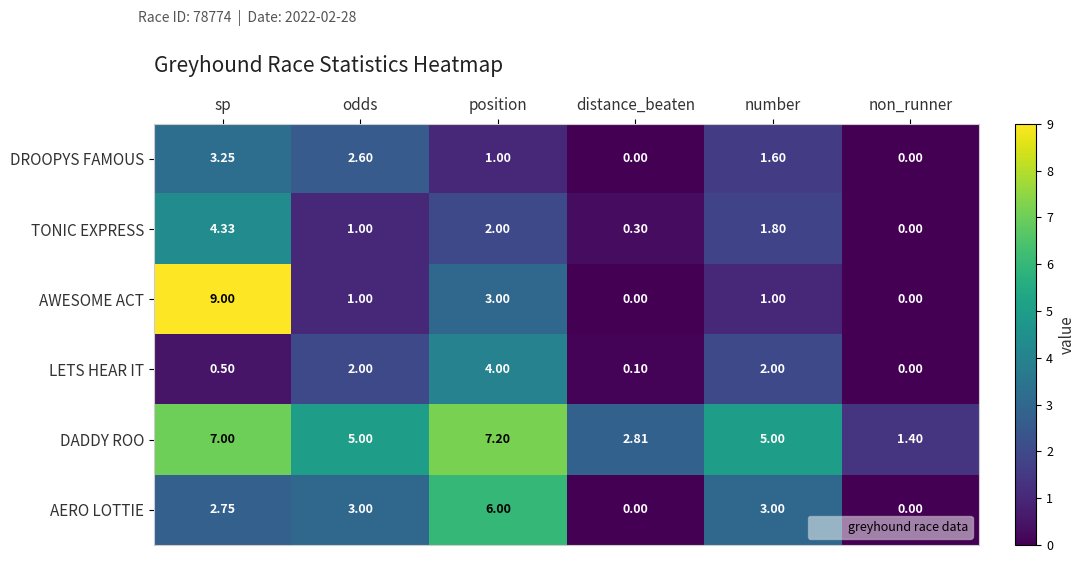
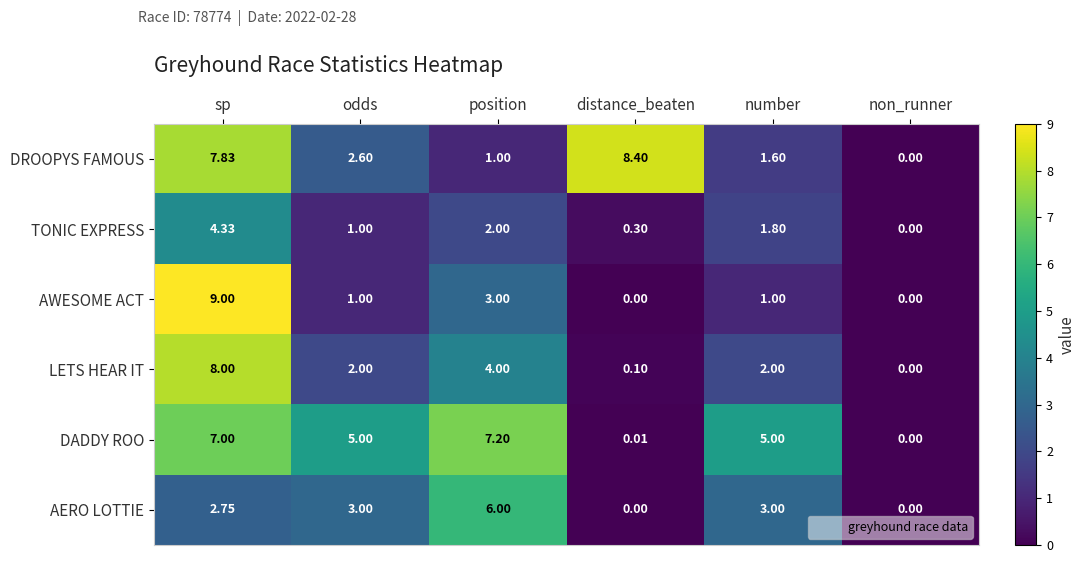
  {
    "DROOPYS FAMOUS": {
-     "sp": 3.25,
+     "sp": 7.83,
      "odds": 2.60,
      "position": 1.00,
-     "distance_beaten": 0.00,
+     "distance_beaten": 8.40,
      "number": 1.60,
      "non_runner": 0.00
    },
    "TONIC EXPRESS": {
      "sp": 4.33,
      "odds": 1.00,
      "position": 2.00,
      "distance_beaten": 0.30,
      "number": 1.80,
      "non_runner": 0.00
    },
    "AWESOME ACT": {
      "sp": 9.00,
      "odds": 1.00,
      "position": 3.00,
      "distance_beaten": 0.00,
      "number": 1.00,
      "non_runner": 0.00
    },
    "LETS HEAR IT": {
-     "sp": 0.50,
+     "sp": 8.00,
      "odds": 2.00,
      "position": 4.00,
      "distance_beaten": 0.10,
      "number": 2.00,
      "non_runner": 0.00
    },
    "DADDY ROO": {
      "sp": 7.00,
      "odds": 5.00,
      "position": 7.20,
-     "distance_beaten": 2.81,
+     "distance_beaten": 0.01,
      "number": 5.00,
-     "non_runner": 1.40
+     "non_runner": 0.00
    },
    "AERO LOTTIE": {
      "sp": 2.75,
      "odds": 3.00,
      "position": 6.00,
      "distance_beaten": 0.00,
      "number": 3.00
    }
  }
